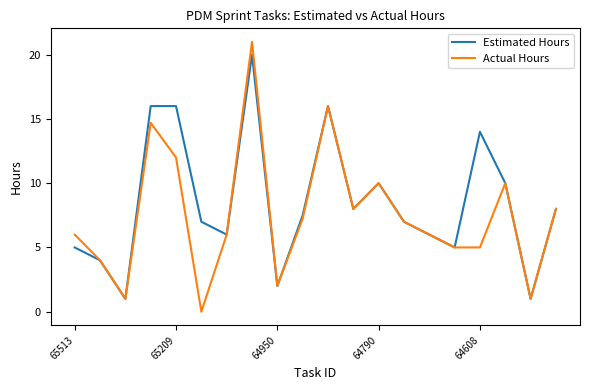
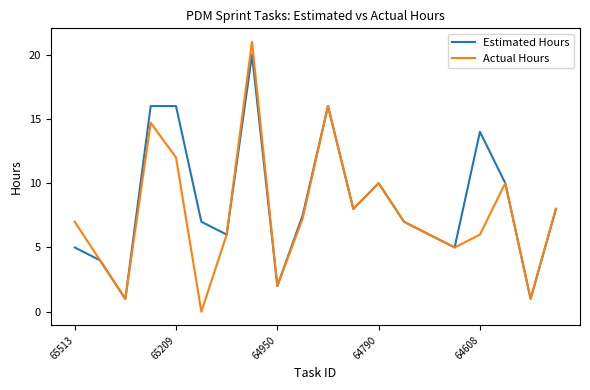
  {
    "Estimated Hours": {
      "65513": 5,
      "65209": 16,
      "64608": 14
    },
    "Actual Hours": {
-     "65513": 6,
+     "65513": 7,
      "65209": 12,
-     "64608": 5
+     "64608": 6
    }
  }
